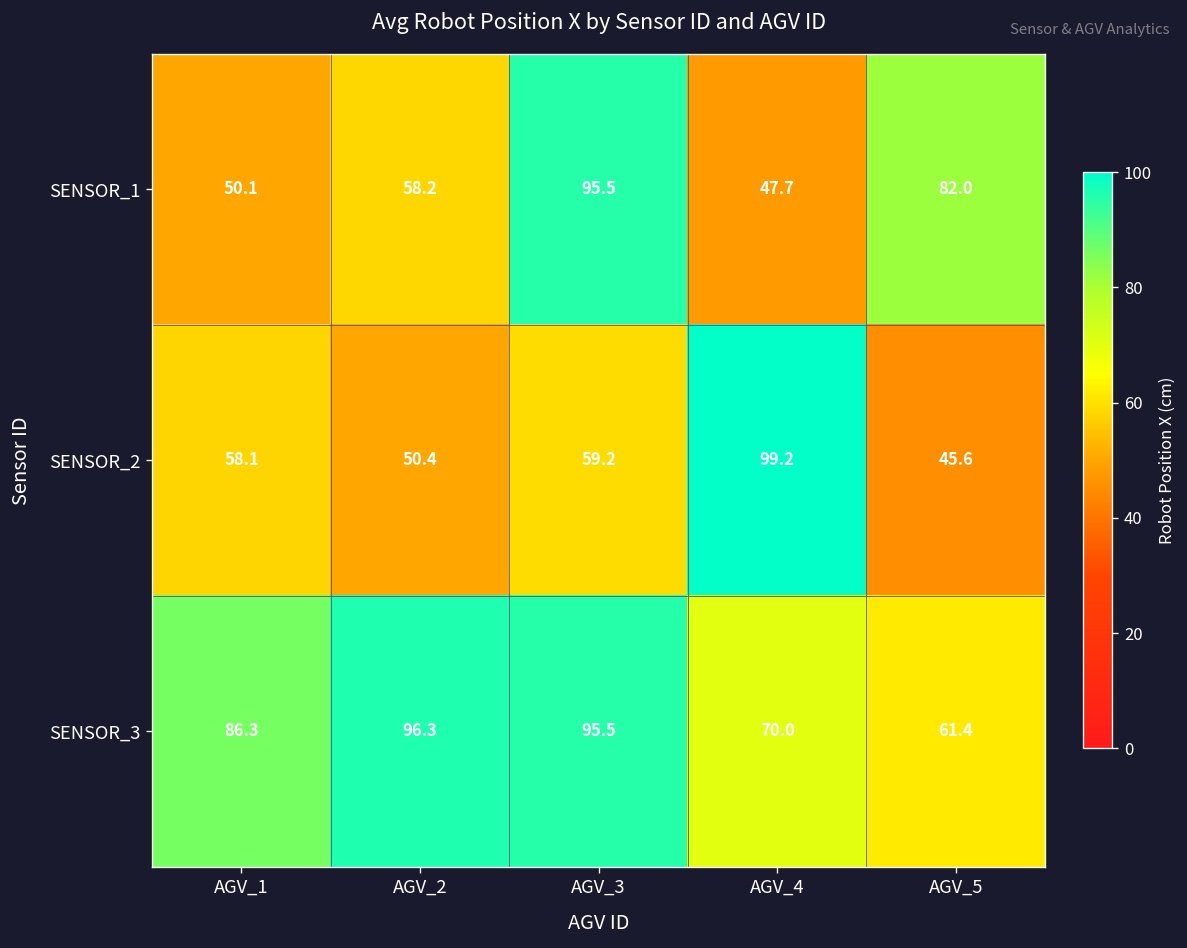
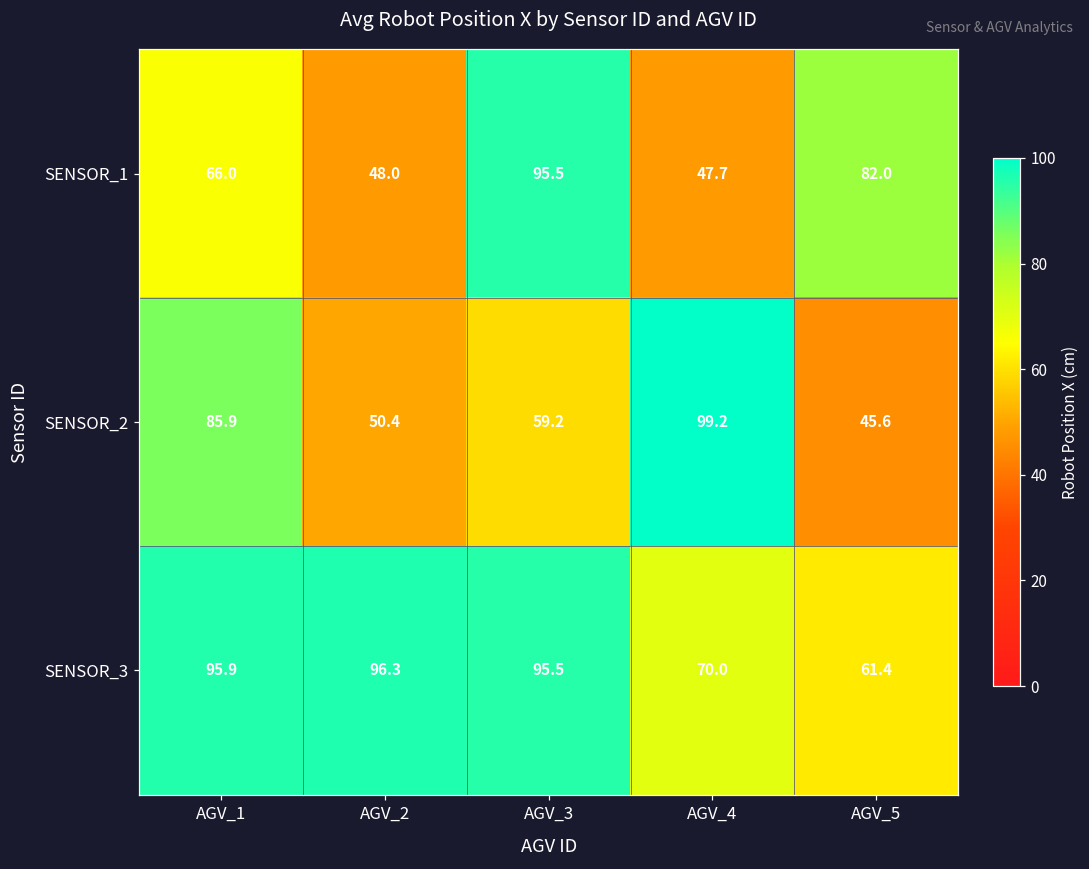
  {
    "SENSOR_1": {
-     "AGV_1": 50.1,
-     "AGV_2": 58.2,
+     "AGV_1": 66.0,
+     "AGV_2": 48.0,
      "AGV_3": 95.5,
      "AGV_4": 47.7,
      "AGV_5": 82.0
    },
    "SENSOR_2": {
-     "AGV_1": 58.1,
+     "AGV_1": 85.9,
      "AGV_2": 50.4,
      "AGV_3": 59.2,
      "AGV_4": 99.2,
      "AGV_5": 45.6
    },
    "SENSOR_3": {
-     "AGV_1": 86.3,
+     "AGV_1": 95.9,
      "AGV_2": 96.3,
      "AGV_3": 95.5,
      "AGV_4": 70.0,
      "AGV_5": 61.4
    }
  }
